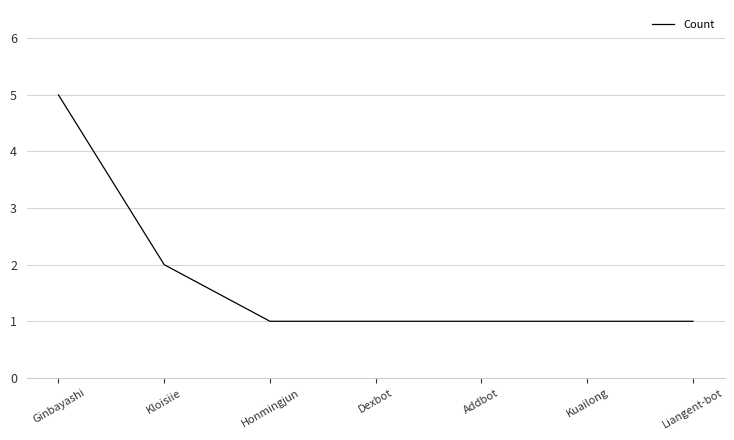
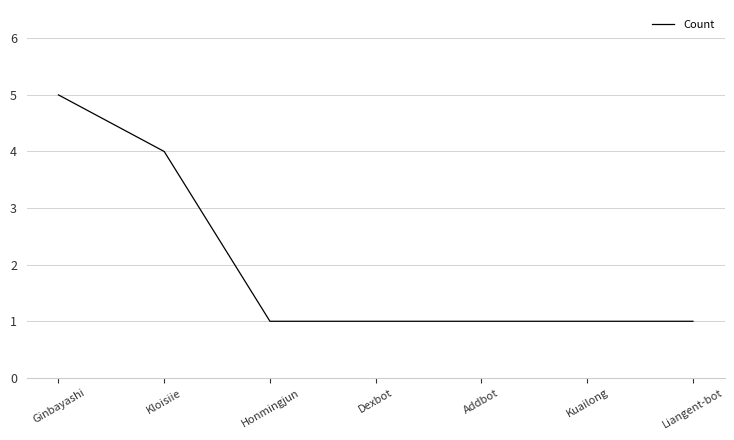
  {
    "Ginbayashi": 5,
-   "Kloisiie": 2,
+   "Kloisiie": 4,
    "Honmingjun": 1,
    "Dexbot": 1,
    "Addbot": 1,
    "Kuailong": 1,
    "Liangent-bot": 1
  }
